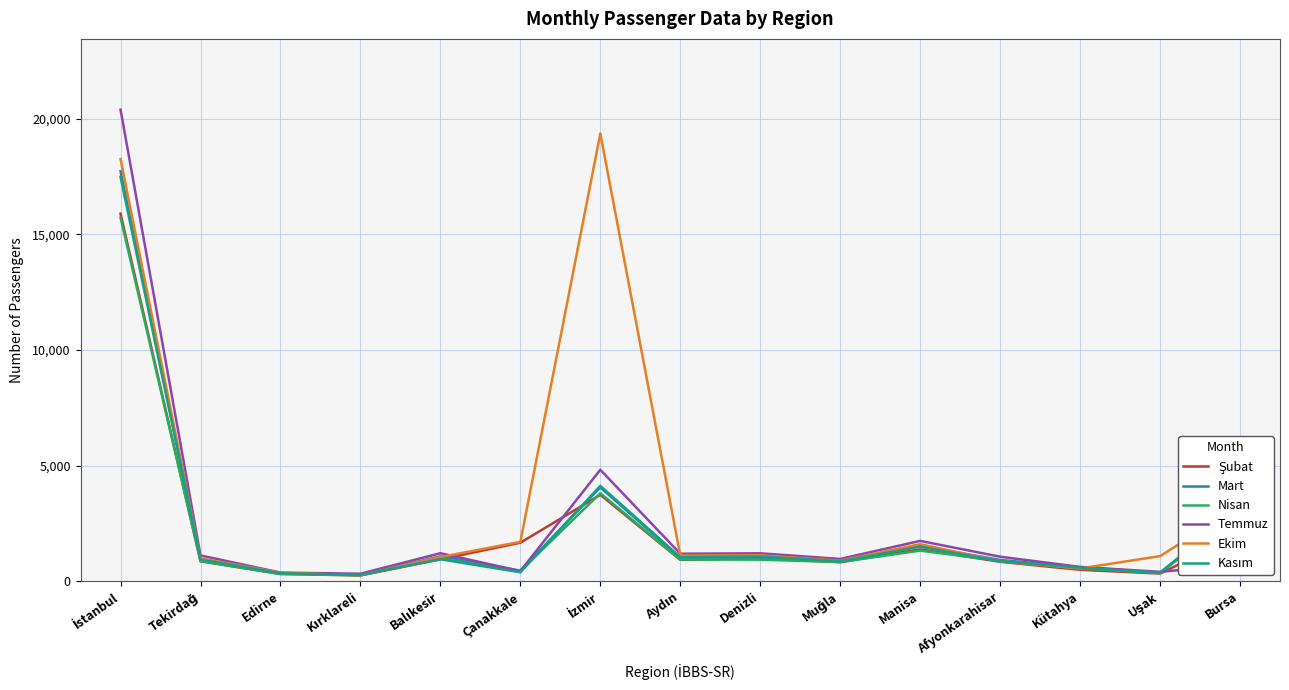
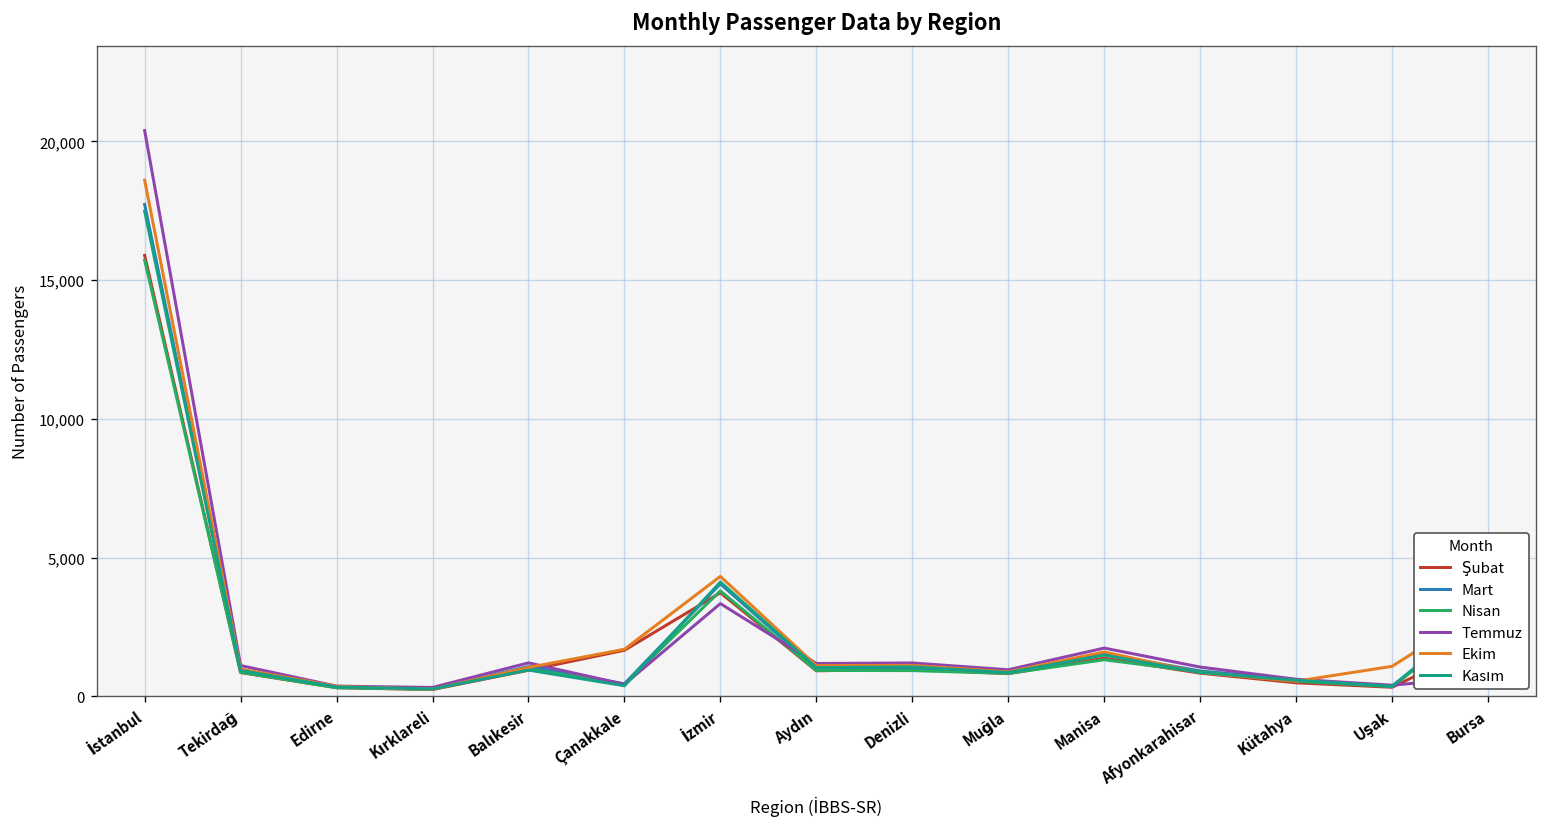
  {
    "Şubat": {
      "İstanbul": "15,900"
    },
    "Mart": {
      "İstanbul": "17,700"
    },
    "Temmuz": {
      "İstanbul": "20,400",
      "Tekirdağ": "1,100",
      "Balıkesir": "1,200",
-     "İzmir": "4,800",
+     "İzmir": "3,300",
      "Manisa": "1,700",
      "Afyonkarahisar": "1,100"
    },
    "Ekim": {
-     "İstanbul": "18,300",
-     "İzmir": "19,400",
+     "İstanbul": "18,600",
+     "İzmir": "4,300",
      "Uşak": "1,100"
    }
  }
